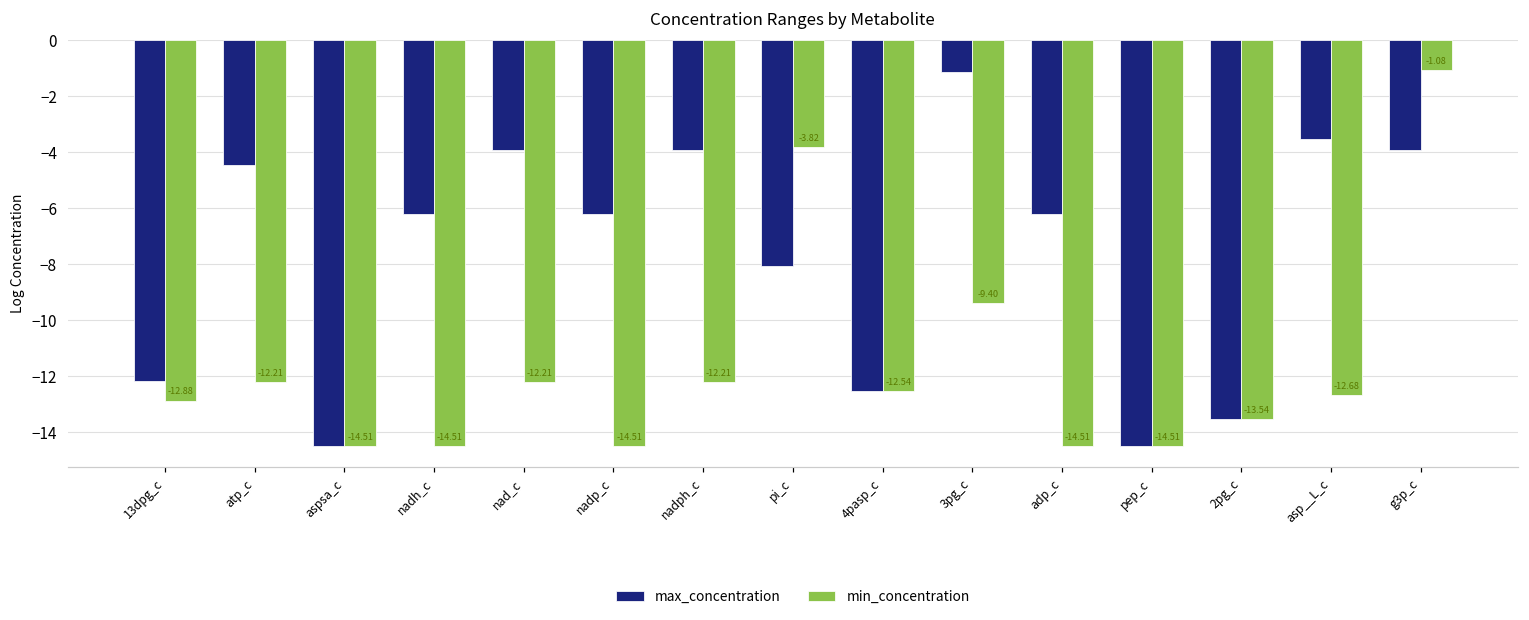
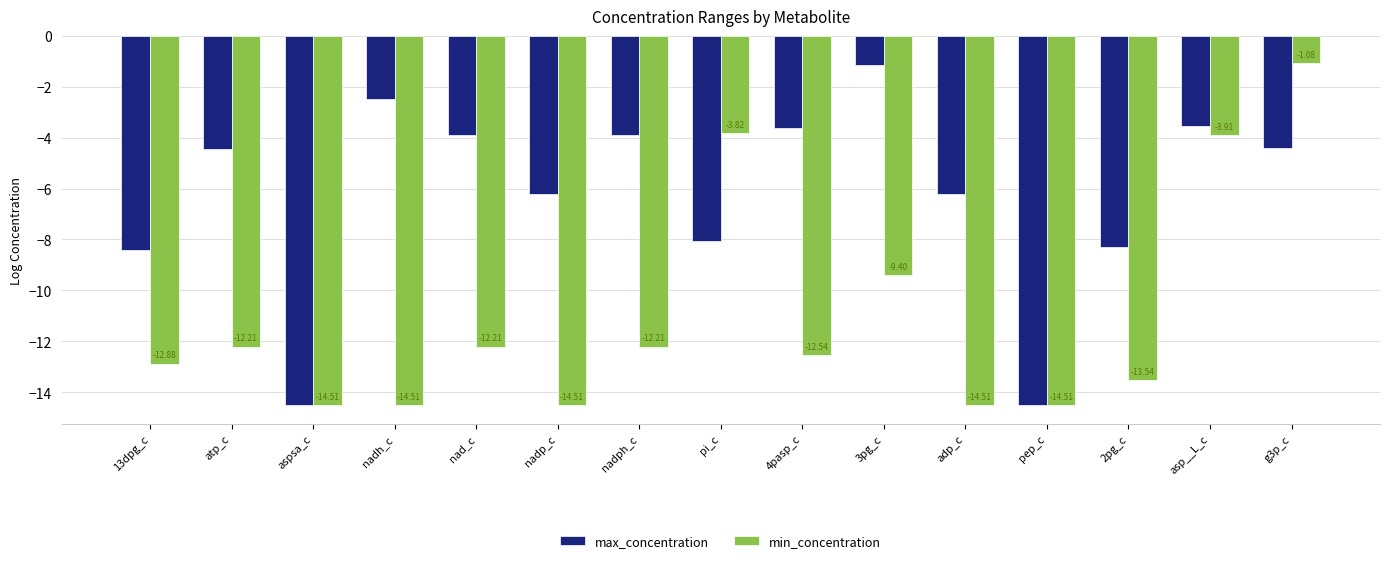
  {
    "max_concentration": {
-     "13dpg_c": -12.2,
+     "13dpg_c": -8.4,
      "atp_c": -4.5,
-     "nadh_c": -6.2,
+     "nadh_c": -2.5,
      "nad_c": -3.9,
      "nadp_c": -6.2,
      "nadph_c": -3.9,
      "pi_c": -8.1,
-     "4pasp_c": -12.5,
+     "4pasp_c": -3.6,
      "3pg_c": -1.1,
      "adp_c": -6.2,
-     "2pg_c": -13.5,
+     "2pg_c": -8.3,
      "asp__L_c": -3.5,
-     "g3p_c": -3.9
+     "g3p_c": -4.4
    },
    "min_concentration": {
      "13dpg_c": -12.88,
      "atp_c": -12.21,
      "aspsa_c": -14.51,
      "nadh_c": -14.51,
      "nad_c": -12.21,
      "nadp_c": -14.51,
      "nadph_c": -12.21,
      "pi_c": -3.82,
      "4pasp_c": -12.54,
      "3pg_c": -9.40,
      "adp_c": -14.51,
      "pep_c": -14.51,
      "2pg_c": -13.54,
-     "asp__L_c": -12.68,
+     "asp__L_c": -3.91,
      "g3p_c": -1.08
    }
  }
